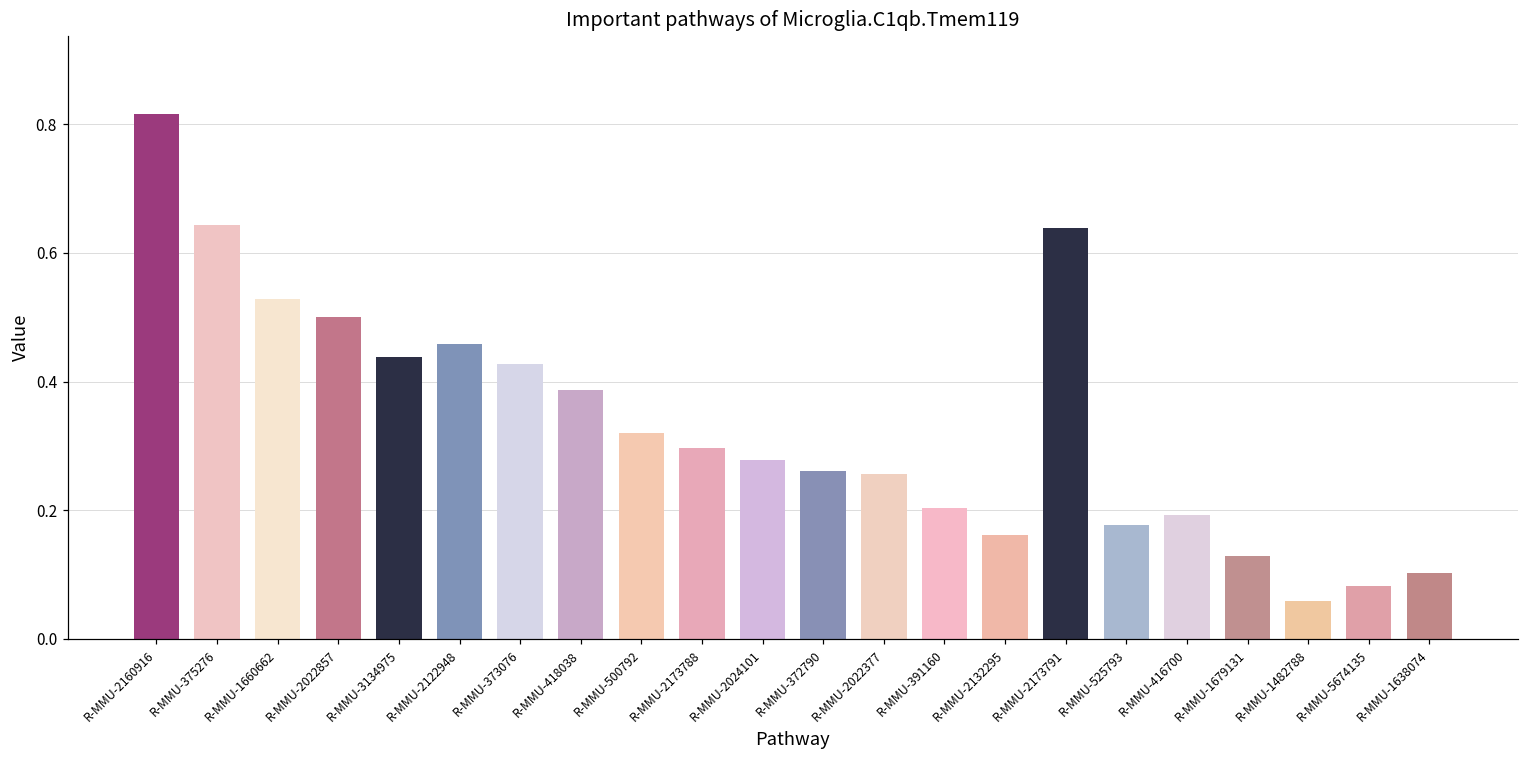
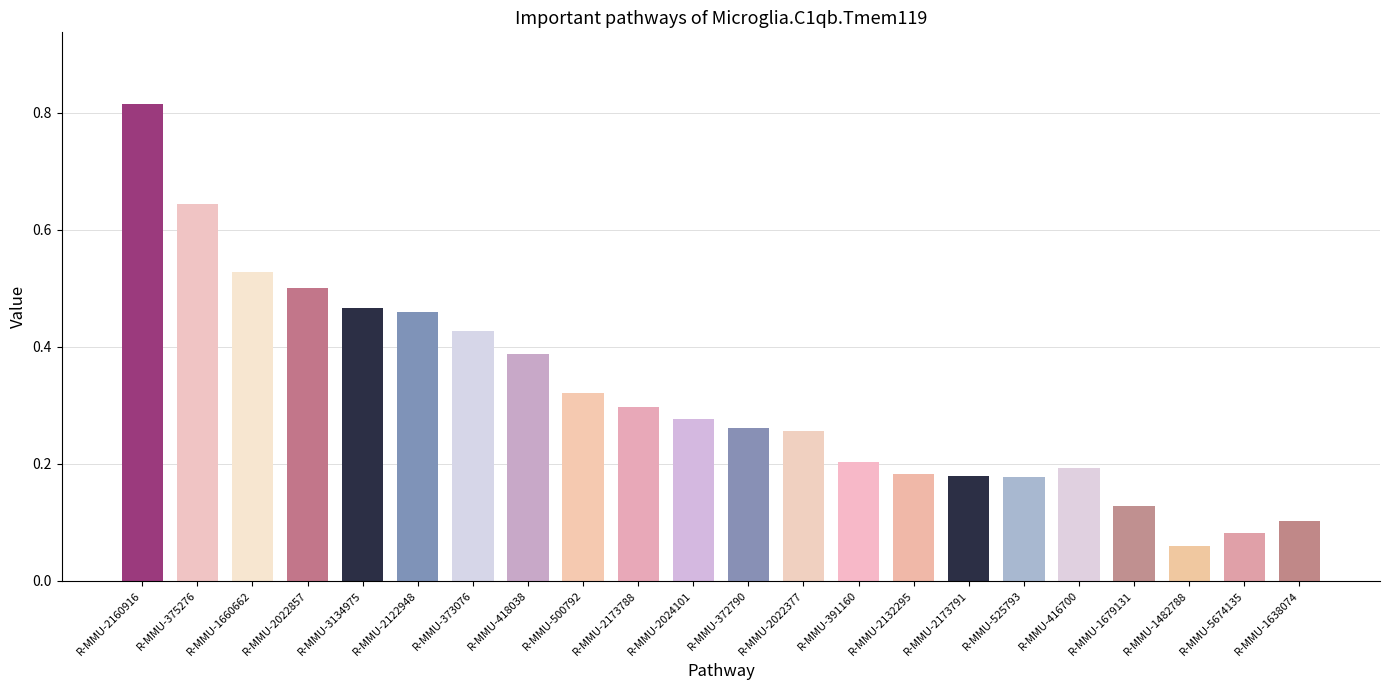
  {
    "R-MMU-2160916": 0.82,
    "R-MMU-375276": 0.64,
    "R-MMU-1660662": 0.53,
    "R-MMU-2022857": 0.50,
-   "R-MMU-3134975": 0.44,
+   "R-MMU-3134975": 0.47,
    "R-MMU-2122948": 0.46,
    "R-MMU-373076": 0.43,
    "R-MMU-418038": 0.39,
    "R-MMU-500792": 0.32,
    "R-MMU-2173788": 0.30,
    "R-MMU-2024101": 0.28,
    "R-MMU-372790": 0.26,
    "R-MMU-2022377": 0.26,
    "R-MMU-391160": 0.20,
-   "R-MMU-2132295": 0.16,
-   "R-MMU-2173791": 0.64,
+   "R-MMU-2132295": 0.18,
+   "R-MMU-2173791": 0.18,
    "R-MMU-525793": 0.18,
    "R-MMU-416700": 0.19,
    "R-MMU-1679131": 0.13,
    "R-MMU-1482788": 0.06,
    "R-MMU-5674135": 0.08,
    "R-MMU-1638074": 0.10
  }
